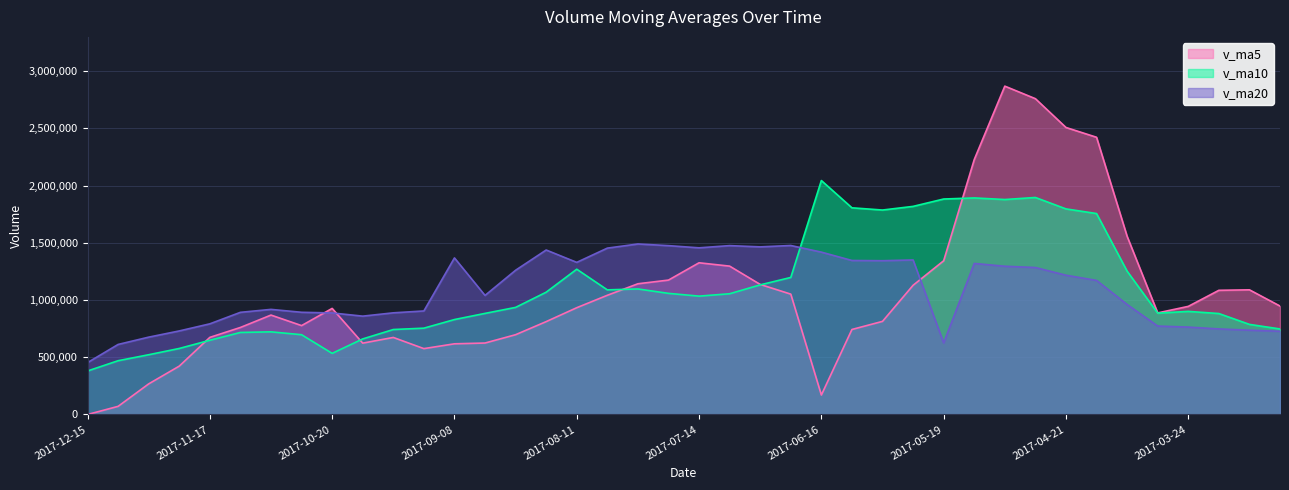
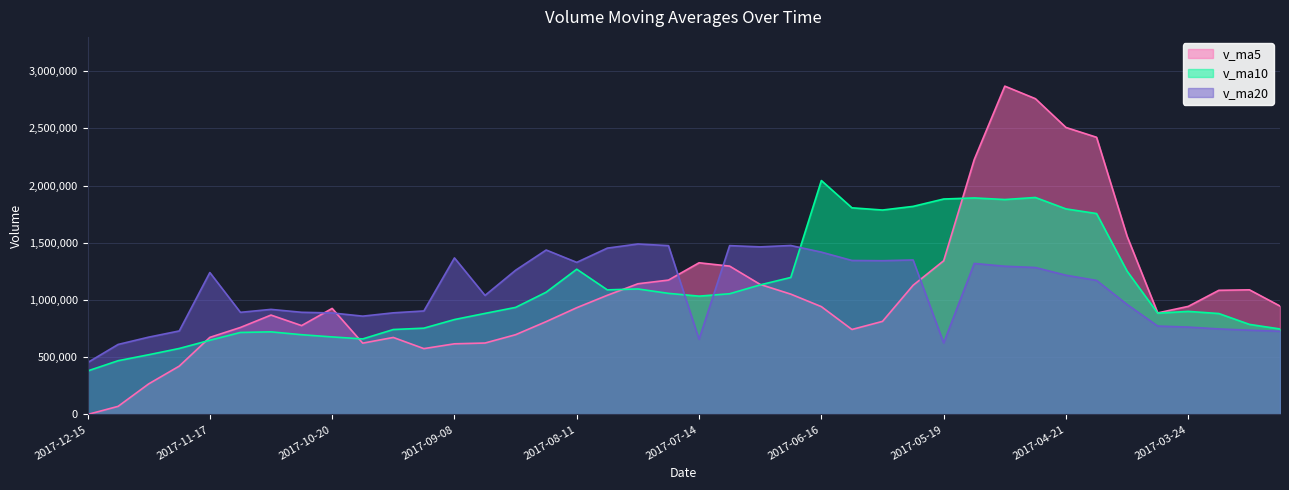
  {
    "v_ma5": {
      "2017-12-15": "0",
      "2017-11-17": "670,000",
      "2017-10-20": "930,000",
      "2017-09-08": "620,000",
      "2017-08-11": "930,000",
      "2017-07-14": "1,330,000",
-     "2017-06-16": "170,000",
+     "2017-06-16": "940,000",
      "2017-05-19": "1,340,000",
      "2017-04-21": "2,510,000",
      "2017-03-24": "940,000"
    },
    "v_ma10": {
      "2017-12-15": "380,000",
      "2017-11-17": "650,000",
-     "2017-10-20": "530,000",
+     "2017-10-20": "680,000",
      "2017-09-08": "830,000",
      "2017-08-11": "1,270,000",
      "2017-07-14": "1,030,000",
      "2017-06-16": "2,040,000",
      "2017-05-19": "1,880,000",
      "2017-04-21": "1,800,000",
      "2017-03-24": "900,000"
    },
    "v_ma20": {
      "2017-12-15": "450,000",
-     "2017-11-17": "790,000",
+     "2017-11-17": "1,240,000",
      "2017-10-20": "890,000",
      "2017-09-08": "1,370,000",
      "2017-08-11": "1,330,000",
-     "2017-07-14": "1,460,000",
+     "2017-07-14": "660,000",
      "2017-06-16": "1,420,000",
      "2017-05-19": "630,000",
      "2017-04-21": "1,220,000",
      "2017-03-24": "760,000"
    }
  }
